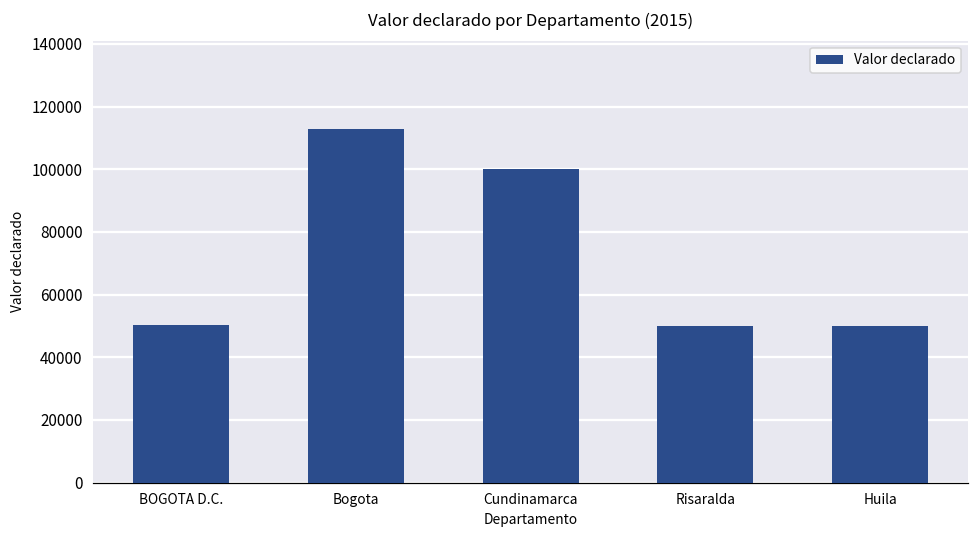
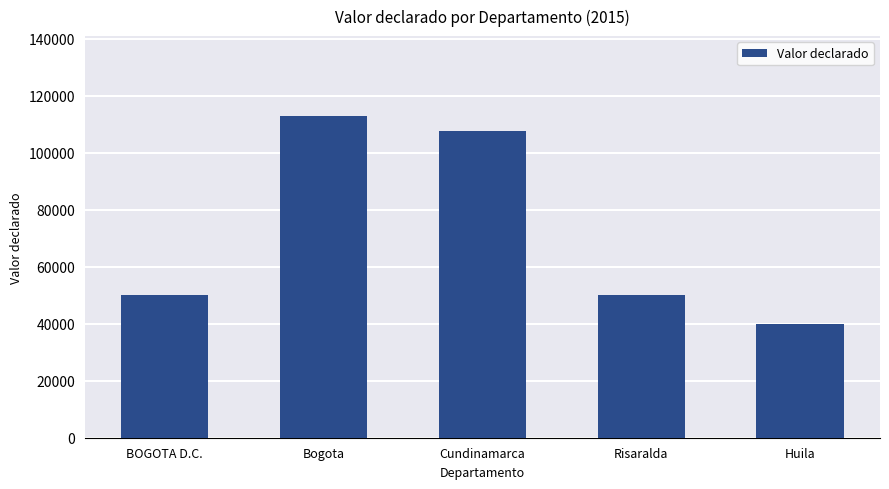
  {
    "BOGOTA D.C.": 50000,
    "Bogota": 113000,
-   "Cundinamarca": 100000,
+   "Cundinamarca": 108000,
    "Risaralda": 50000,
-   "Huila": 50000
+   "Huila": 40000
  }
